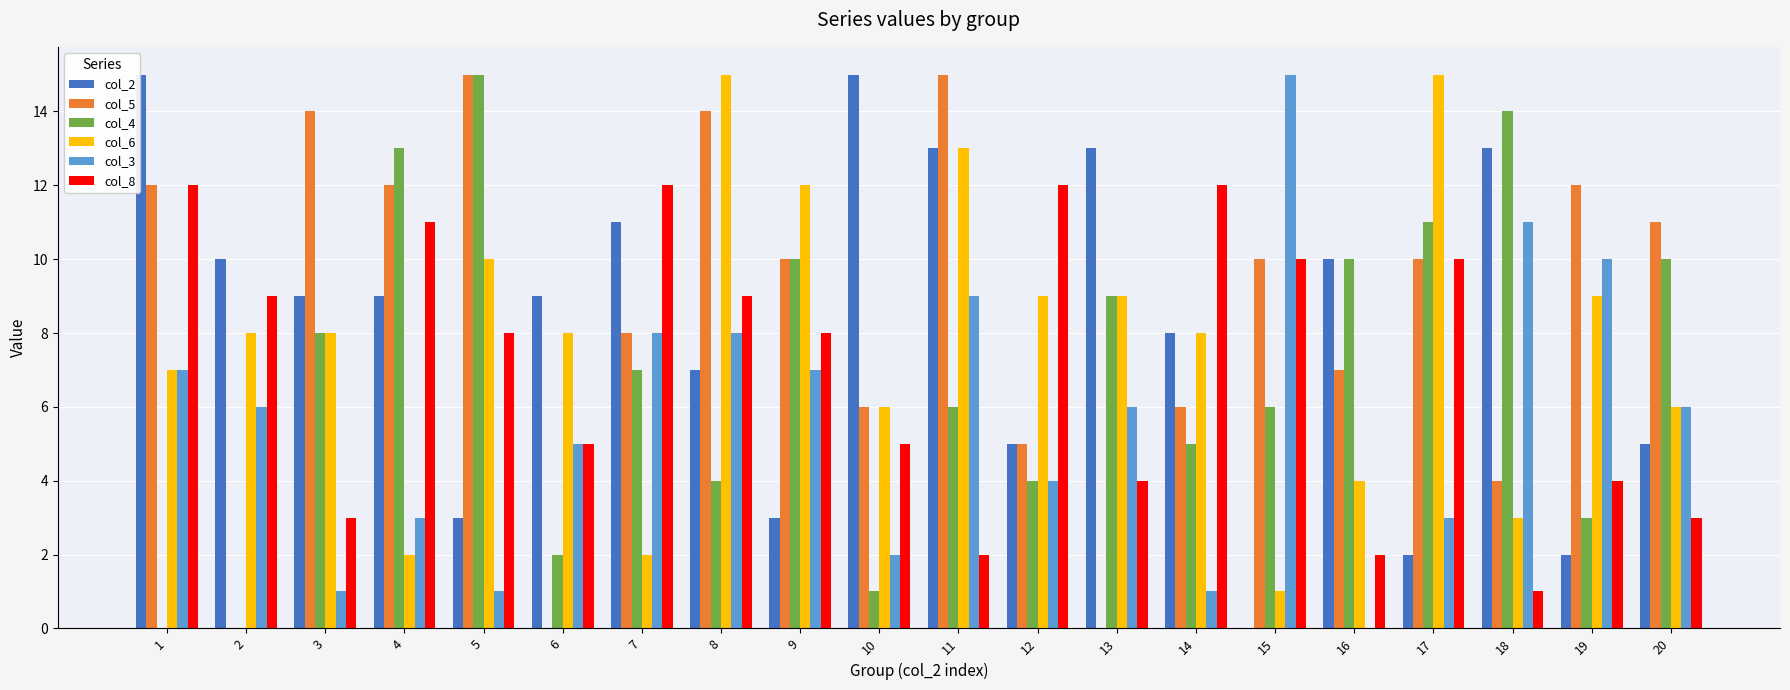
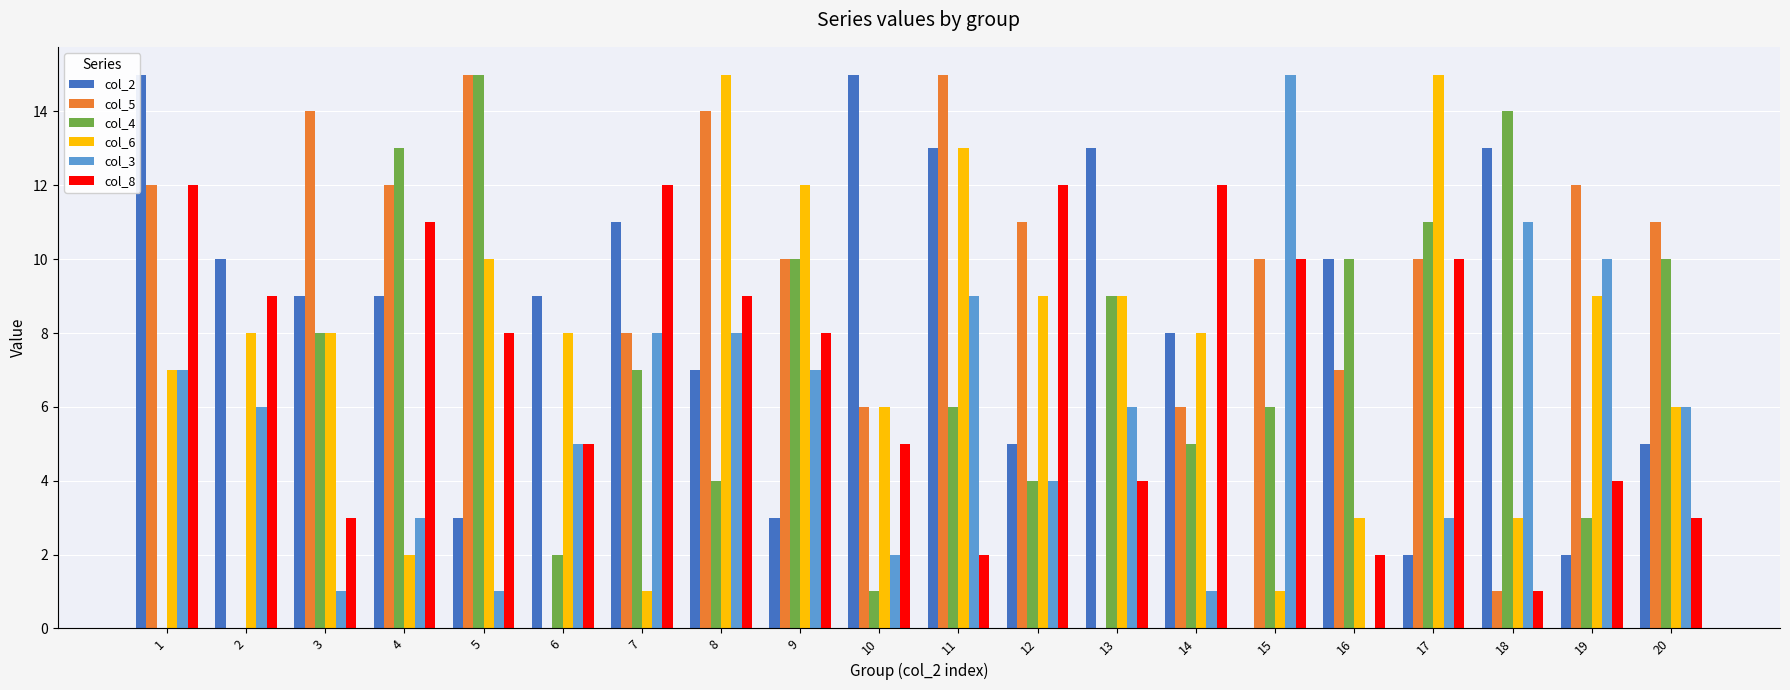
  {
    "col_5": {
      "1": 12,
      "2": 0,
      "3": 14,
      "4": 12,
      "5": 15,
      "6": 0,
      "7": 8,
      "8": 14,
      "9": 10,
      "10": 6,
      "11": 15,
-     "12": 5,
+     "12": 11,
      "13": 0,
      "14": 6,
      "15": 10,
      "16": 7,
      "17": 10,
-     "18": 4,
+     "18": 1,
      "19": 12,
      "20": 11
    },
    "col_4": {
      "1": 0,
      "2": 0,
      "3": 8,
      "4": 13,
      "5": 15,
      "6": 2,
      "7": 7,
      "8": 4,
      "9": 10,
      "10": 1,
      "11": 6,
      "12": 4,
      "13": 9,
      "14": 5,
      "15": 6,
      "16": 10,
      "17": 11,
      "18": 14,
      "19": 3,
      "20": 10
    },
    "col_6": {
      "1": 7,
      "2": 8,
      "3": 8,
      "4": 2,
      "5": 10,
      "6": 8,
-     "7": 2,
+     "7": 1,
      "8": 15,
      "9": 12,
      "10": 6,
      "11": 13,
      "12": 9,
      "13": 9,
      "14": 8,
      "15": 1,
-     "16": 4,
+     "16": 3,
      "17": 15,
      "18": 3,
      "19": 9,
      "20": 6
    },
    "col_8": {
      "1": 12,
      "2": 9,
      "3": 3,
      "4": 11,
      "5": 8,
      "6": 5,
      "7": 12,
      "8": 9,
      "9": 8,
      "10": 5,
      "11": 2,
      "12": 12,
      "13": 4,
      "14": 12,
      "15": 10,
      "16": 2,
      "17": 10,
      "18": 1,
      "19": 4,
      "20": 3
    }
  }
